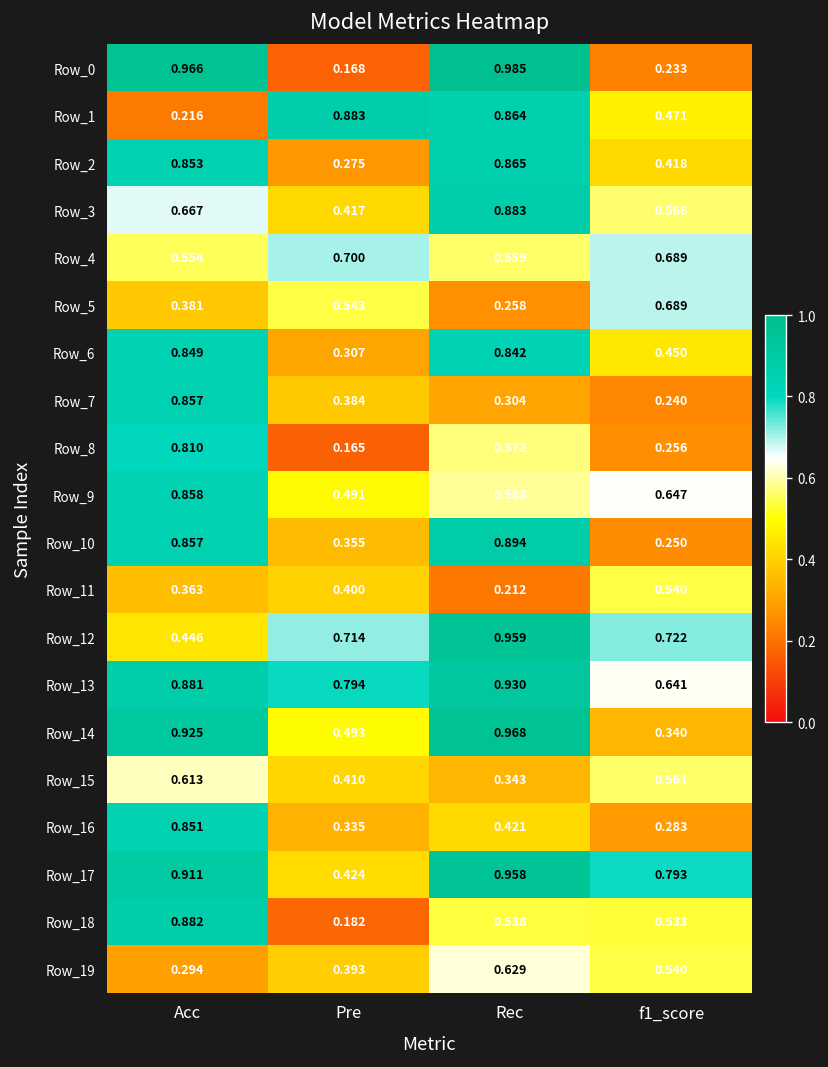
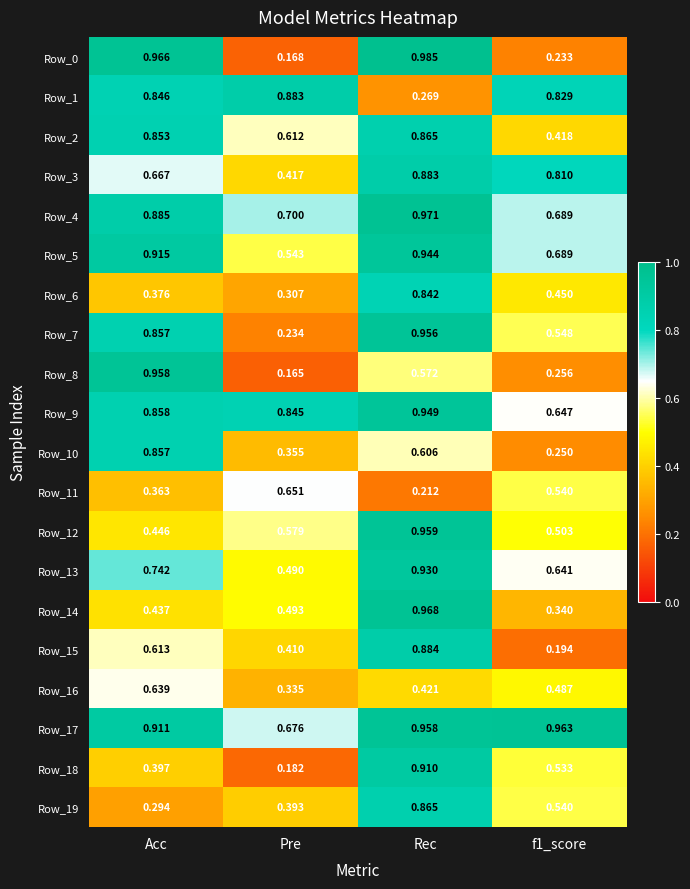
  {
    "Row_0": {
      "Acc": 0.966,
      "Pre": 0.168,
      "Rec": 0.985,
      "f1_score": 0.233
    },
    "Row_1": {
-     "Acc": 0.216,
+     "Acc": 0.846,
      "Pre": 0.883,
-     "Rec": 0.864,
-     "f1_score": 0.471
+     "Rec": 0.269,
+     "f1_score": 0.829
    },
    "Row_2": {
      "Acc": 0.853,
-     "Pre": 0.275,
+     "Pre": 0.612,
      "Rec": 0.865,
      "f1_score": 0.418
    },
    "Row_3": {
      "Acc": 0.667,
      "Pre": 0.417,
      "Rec": 0.883,
-     "f1_score": 0.566
+     "f1_score": 0.810
    },
    "Row_4": {
-     "Acc": 0.554,
+     "Acc": 0.885,
      "Pre": 0.700,
-     "Rec": 0.559,
+     "Rec": 0.971,
      "f1_score": 0.689
    },
    "Row_5": {
-     "Acc": 0.381,
+     "Acc": 0.915,
      "Pre": 0.543,
-     "Rec": 0.258,
+     "Rec": 0.944,
      "f1_score": 0.689
    },
    "Row_6": {
-     "Acc": 0.849,
+     "Acc": 0.376,
      "Pre": 0.307,
      "Rec": 0.842,
      "f1_score": 0.450
    },
    "Row_7": {
      "Acc": 0.857,
-     "Pre": 0.384,
-     "Rec": 0.304,
-     "f1_score": 0.240
+     "Pre": 0.234,
+     "Rec": 0.956,
+     "f1_score": 0.548
    },
    "Row_8": {
-     "Acc": 0.810,
+     "Acc": 0.958,
      "Pre": 0.165,
      "Rec": 0.572,
      "f1_score": 0.256
    },
    "Row_9": {
      "Acc": 0.858,
-     "Pre": 0.491,
-     "Rec": 0.588,
+     "Pre": 0.845,
+     "Rec": 0.949,
      "f1_score": 0.647
    },
    "Row_10": {
      "Acc": 0.857,
      "Pre": 0.355,
-     "Rec": 0.894,
+     "Rec": 0.606,
      "f1_score": 0.250
    },
    "Row_11": {
      "Acc": 0.363,
-     "Pre": 0.400,
+     "Pre": 0.651,
      "Rec": 0.212,
      "f1_score": 0.540
    },
    "Row_12": {
      "Acc": 0.446,
-     "Pre": 0.714,
+     "Pre": 0.579,
      "Rec": 0.959,
-     "f1_score": 0.722
+     "f1_score": 0.503
    },
    "Row_13": {
-     "Acc": 0.881,
-     "Pre": 0.794,
+     "Acc": 0.742,
+     "Pre": 0.490,
      "Rec": 0.930,
      "f1_score": 0.641
    },
    "Row_14": {
-     "Acc": 0.925,
+     "Acc": 0.437,
      "Pre": 0.493,
      "Rec": 0.968,
      "f1_score": 0.340
    },
    "Row_15": {
      "Acc": 0.613,
      "Pre": 0.410,
-     "Rec": 0.343,
-     "f1_score": 0.561
+     "Rec": 0.884,
+     "f1_score": 0.194
    },
    "Row_16": {
-     "Acc": 0.851,
+     "Acc": 0.639,
      "Pre": 0.335,
      "Rec": 0.421,
-     "f1_score": 0.283
+     "f1_score": 0.487
    },
    "Row_17": {
      "Acc": 0.911,
-     "Pre": 0.424,
+     "Pre": 0.676,
      "Rec": 0.958,
-     "f1_score": 0.793
+     "f1_score": 0.963
    },
    "Row_18": {
-     "Acc": 0.882,
+     "Acc": 0.397,
      "Pre": 0.182,
-     "Rec": 0.538,
+     "Rec": 0.910,
      "f1_score": 0.533
    },
    "Row_19": {
      "Acc": 0.294,
      "Pre": 0.393,
-     "Rec": 0.629,
+     "Rec": 0.865,
      "f1_score": 0.540
    }
  }
